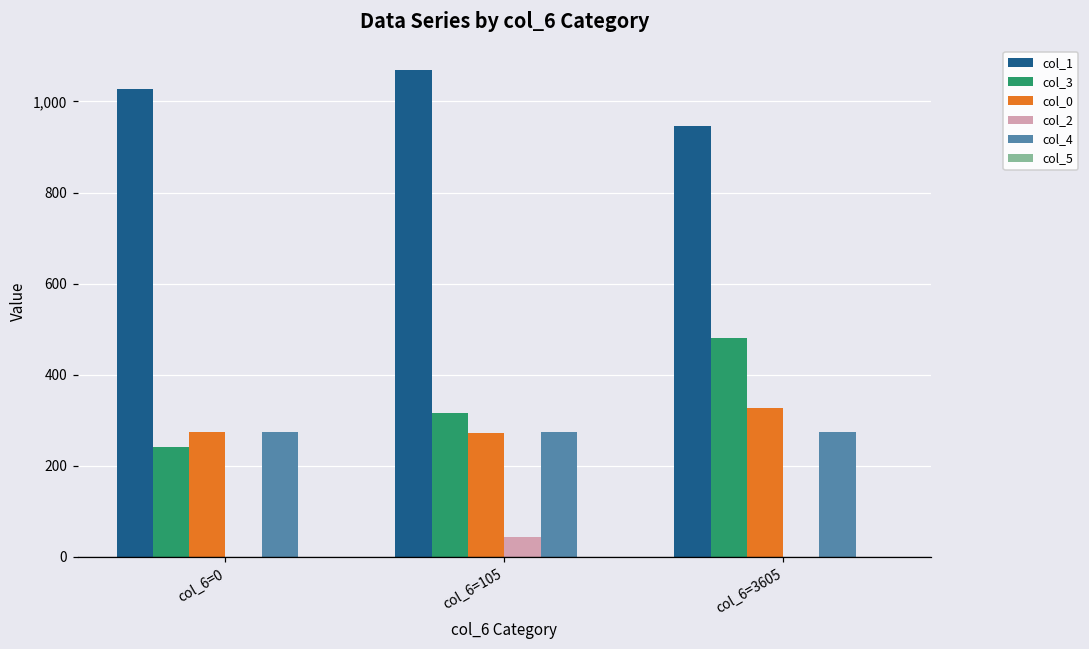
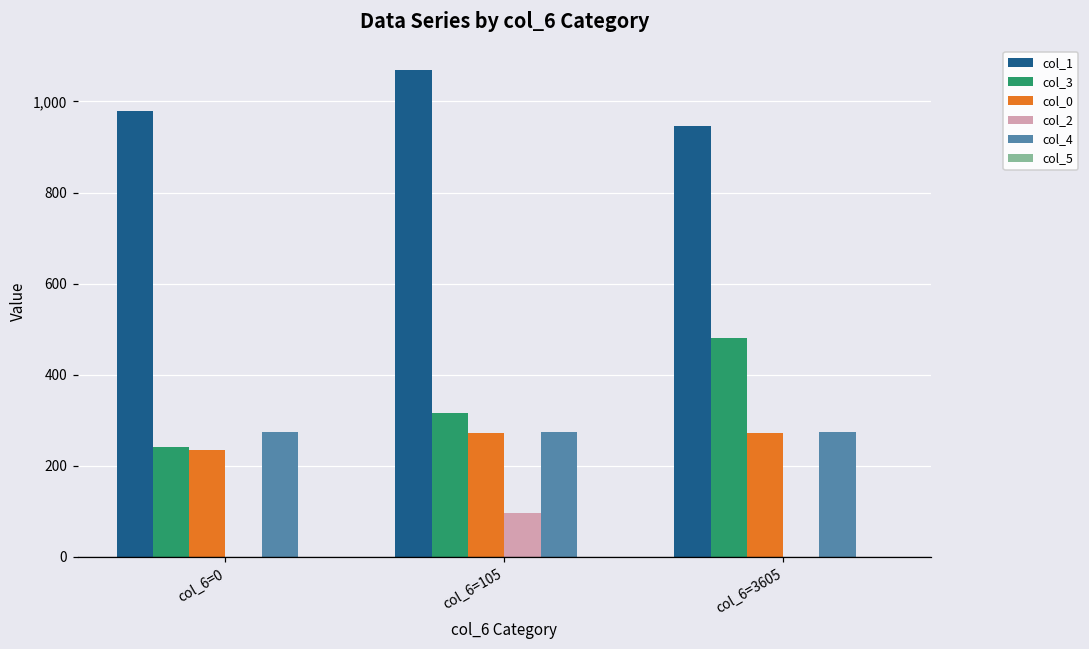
  {
    "col_1": {
-     "col_6=0": "1,030",
+     "col_6=0": "980",
      "col_6=105": "1,070",
      "col_6=3605": "950"
    },
    "col_3": {
      "col_6=0": "240",
      "col_6=105": "320",
      "col_6=3605": "480"
    },
    "col_0": {
-     "col_6=0": "270",
+     "col_6=0": "240",
      "col_6=105": "270",
-     "col_6=3605": "330"
+     "col_6=3605": "270"
    },
    "col_2": {
      "col_6=0": "0",
-     "col_6=105": "40",
+     "col_6=105": "100",
      "col_6=3605": "0"
    },
    "col_4": {
      "col_6=0": "270",
      "col_6=105": "270",
      "col_6=3605": "270"
    }
  }
